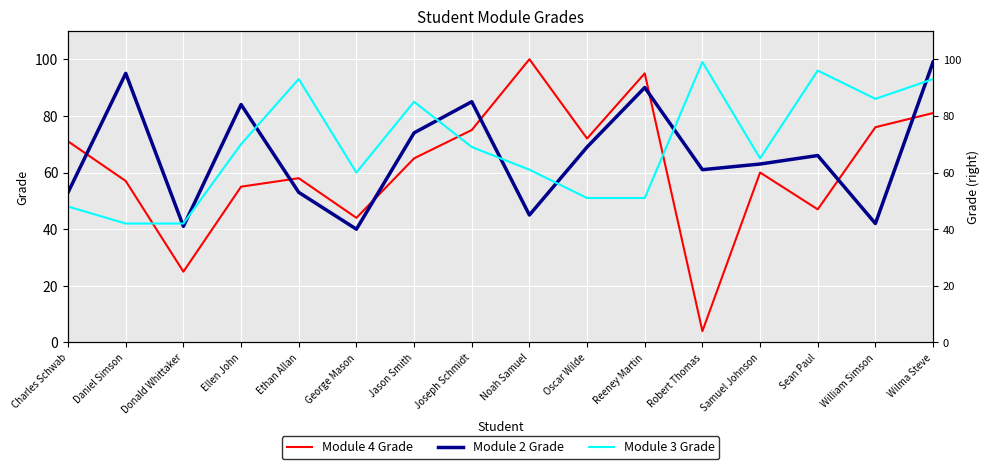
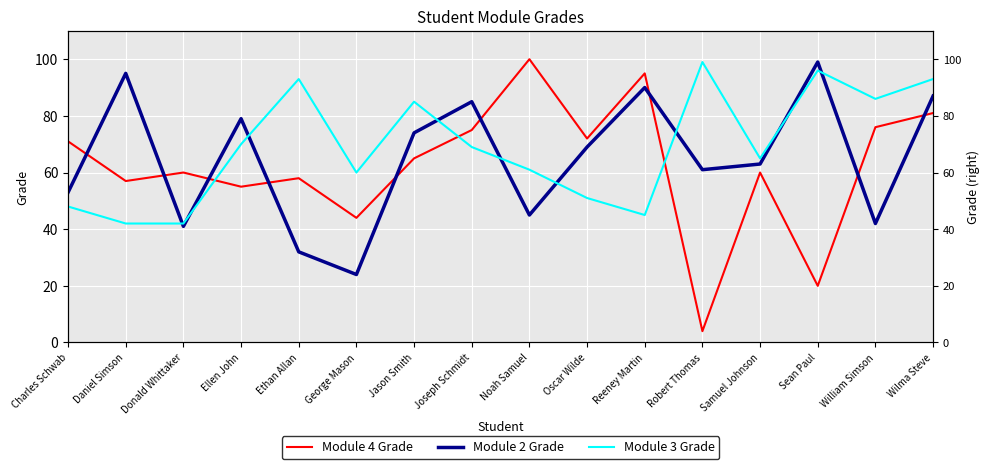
  {
    "Module 4 Grade": {
      "Charles Schwab": 71,
      "Daniel Simson": 57,
-     "Donald Whittaker": 25,
+     "Donald Whittaker": 60,
      "Ellen John": 55,
      "Ethan Allan": 58,
      "George Mason": 44,
      "Jason Smith": 65,
      "Joseph Schmidt": 75,
      "Noah Samuel": 100,
      "Oscar Wilde": 72,
      "Reeney Martin": 95,
      "Robert Thomas": 4,
      "Samuel Johnson": 60,
-     "Sean Paul": 47,
+     "Sean Paul": 20,
      "William Simson": 76,
      "Wilma Steve": 81
    },
    "Module 2 Grade": {
      "Charles Schwab": 53,
      "Daniel Simson": 95,
      "Donald Whittaker": 41,
-     "Ellen John": 84,
-     "Ethan Allan": 53,
-     "George Mason": 40,
+     "Ellen John": 79,
+     "Ethan Allan": 32,
+     "George Mason": 24,
      "Jason Smith": 74,
      "Joseph Schmidt": 85,
      "Noah Samuel": 45,
      "Oscar Wilde": 69,
      "Reeney Martin": 90,
      "Robert Thomas": 61,
      "Samuel Johnson": 63,
-     "Sean Paul": 66,
+     "Sean Paul": 99,
      "William Simson": 42,
-     "Wilma Steve": 99
+     "Wilma Steve": 87
    },
    "Module 3 Grade": {
      "Charles Schwab": 48,
      "Daniel Simson": 42,
      "Donald Whittaker": 42,
      "Ellen John": 70,
      "Ethan Allan": 93,
      "George Mason": 60,
      "Jason Smith": 85,
      "Joseph Schmidt": 69,
      "Noah Samuel": 61,
      "Oscar Wilde": 51,
-     "Reeney Martin": 51,
+     "Reeney Martin": 45,
      "Robert Thomas": 99,
      "Samuel Johnson": 65,
      "Sean Paul": 96,
      "William Simson": 86,
      "Wilma Steve": 93
    }
  }
